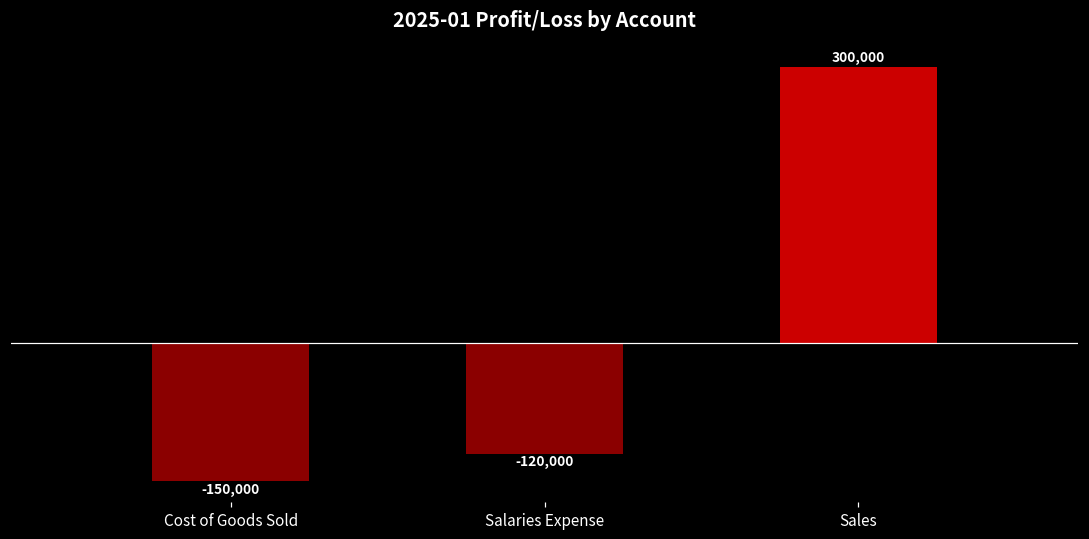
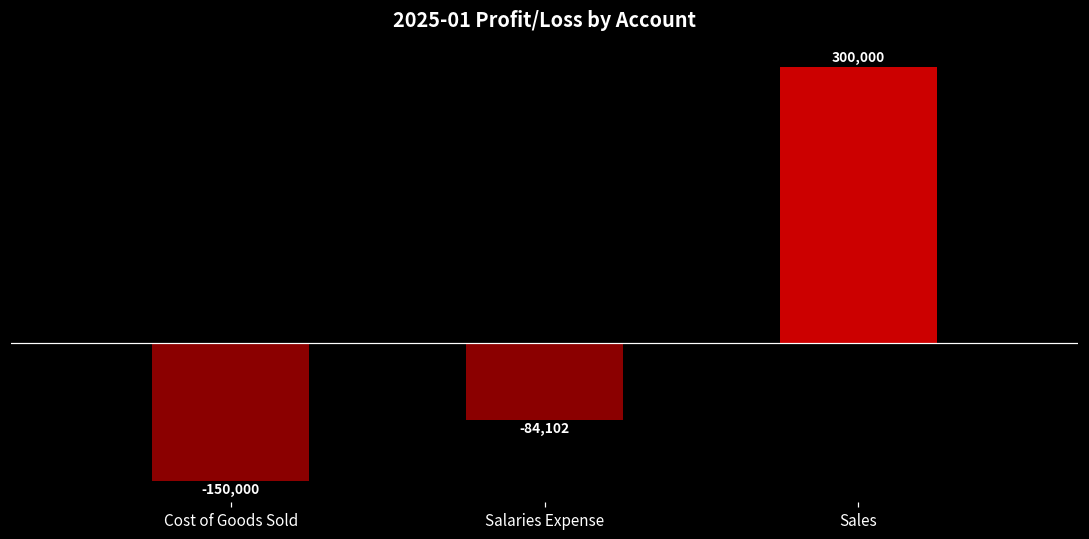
  {
    "Cost of Goods Sold": "-150,000",
-   "Salaries Expense": "-120,000",
+   "Salaries Expense": "-84,102",
    "Sales": "300,000"
  }
